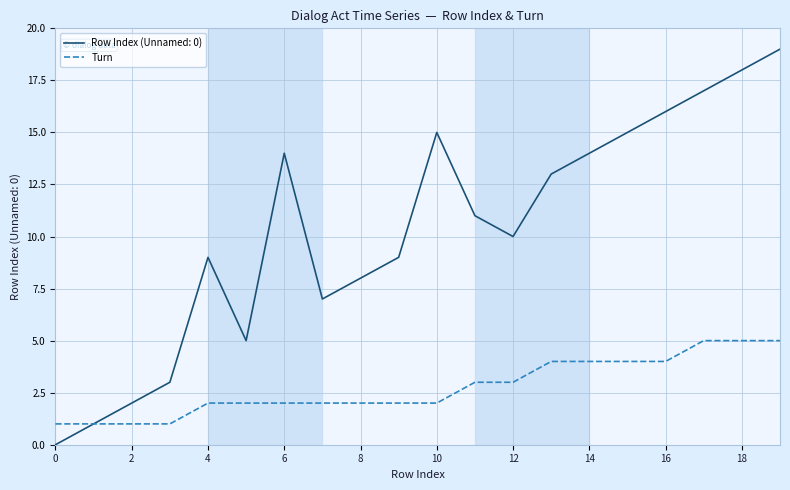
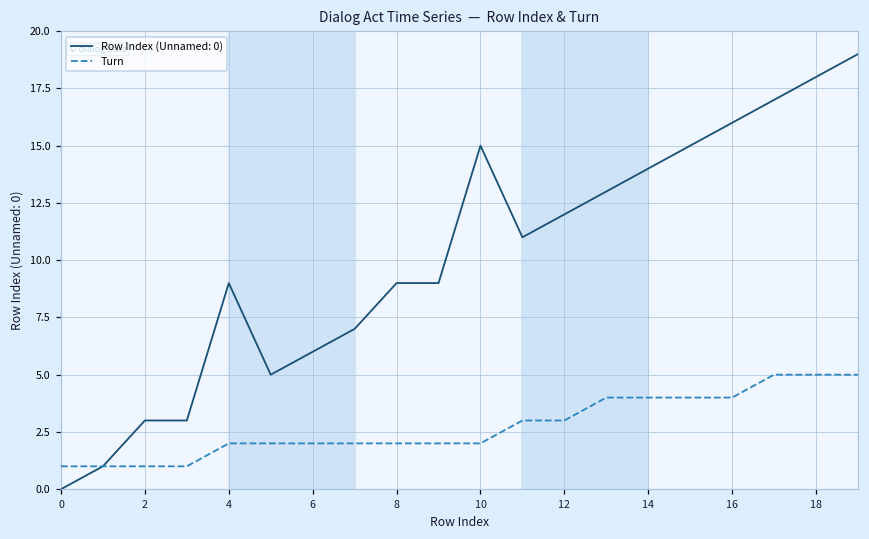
  {
    "Row Index (Unnamed: 0)": {
      "0": 0,
-     "2": 2,
+     "2": 3,
      "4": 9,
-     "6": 14,
-     "8": 8,
+     "6": 6,
+     "8": 9,
      "10": 15,
-     "12": 10,
+     "12": 12,
      "14": 14,
      "16": 16,
      "18": 18
    },
    "Turn": {
      "0": 1,
      "2": 1,
      "4": 2,
      "6": 2,
      "8": 2,
      "10": 2,
      "12": 3,
      "14": 4,
      "16": 4,
      "18": 5
    }
  }
